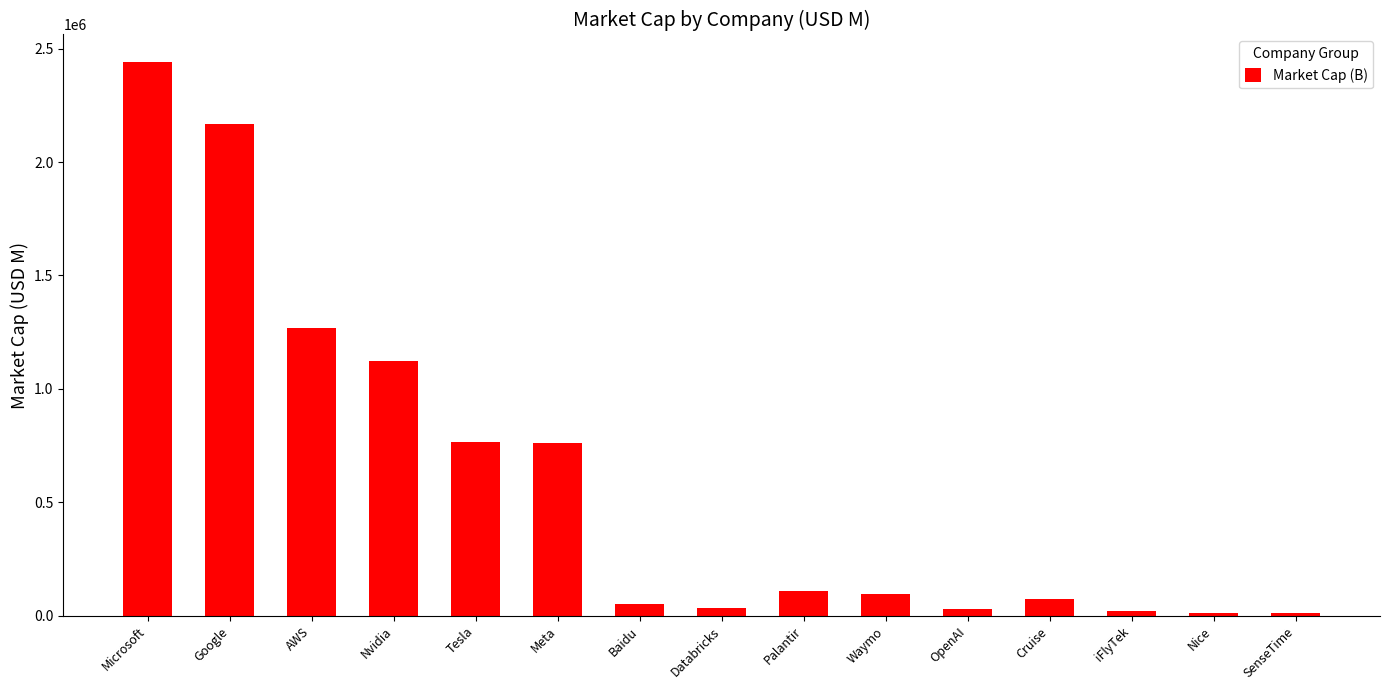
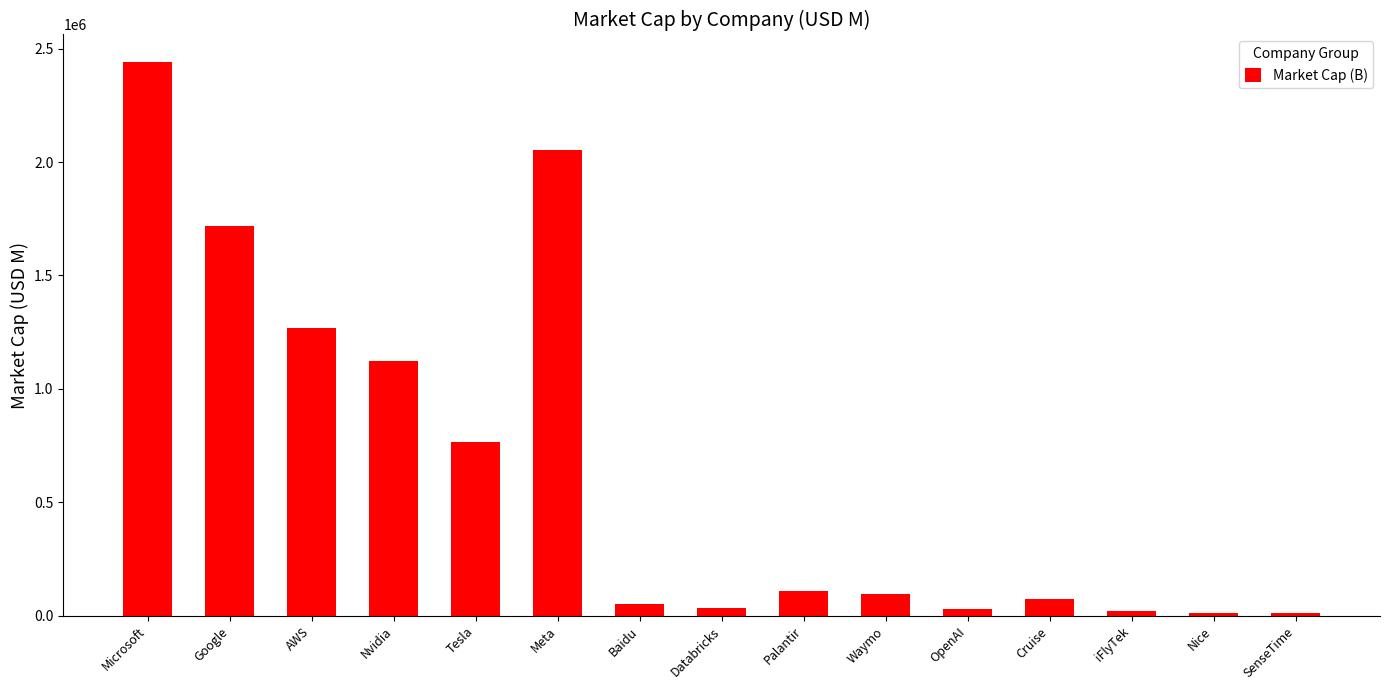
  {
    "Microsoft": 2440000,
-   "Google": 2170000,
+   "Google": 1720000,
    "AWS": 1270000,
    "Nvidia": 1120000,
    "Tesla": 770000,
-   "Meta": 760000,
+   "Meta": 2050000,
    "Baidu": 50000,
    "Databricks": 40000,
    "Palantir": 110000,
    "Waymo": 100000,
    "OpenAI": 30000,
    "Cruise": 80000,
    "iFlyTek": 20000,
    "Nice": 10000
  }
